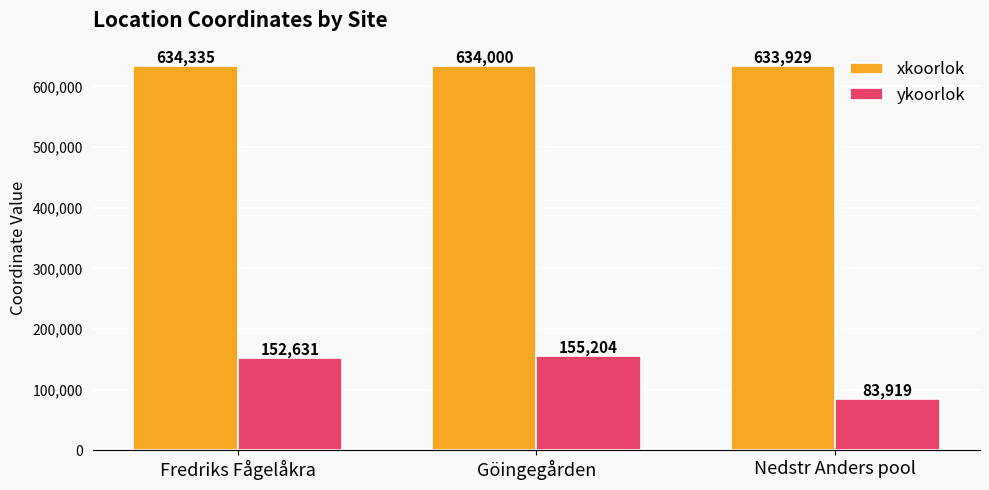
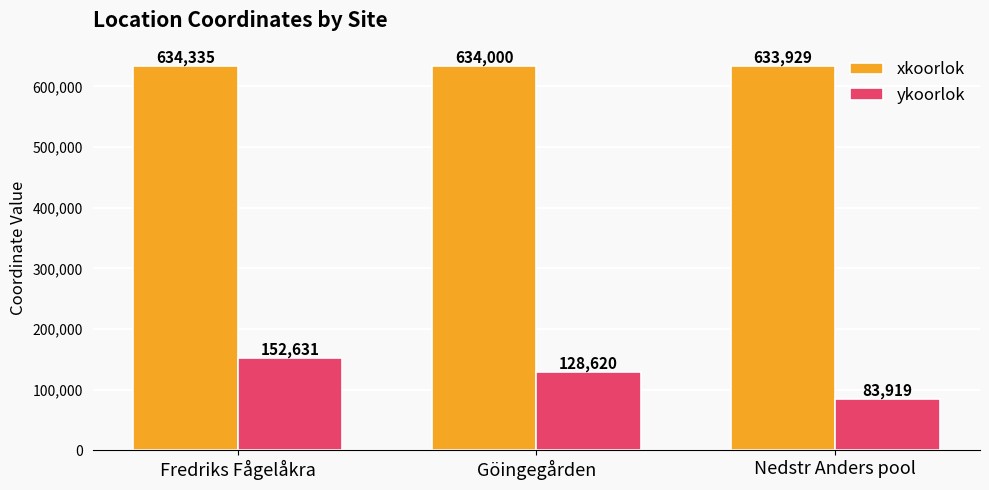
  {
    "xkoorlok": {
      "Fredriks Fågelåkra": "634,335",
      "Göingegården": "634,000",
      "Nedstr Anders pool": "633,929"
    },
    "ykoorlok": {
      "Fredriks Fågelåkra": "152,631",
-     "Göingegården": "155,204",
+     "Göingegården": "128,620",
      "Nedstr Anders pool": "83,919"
    }
  }
